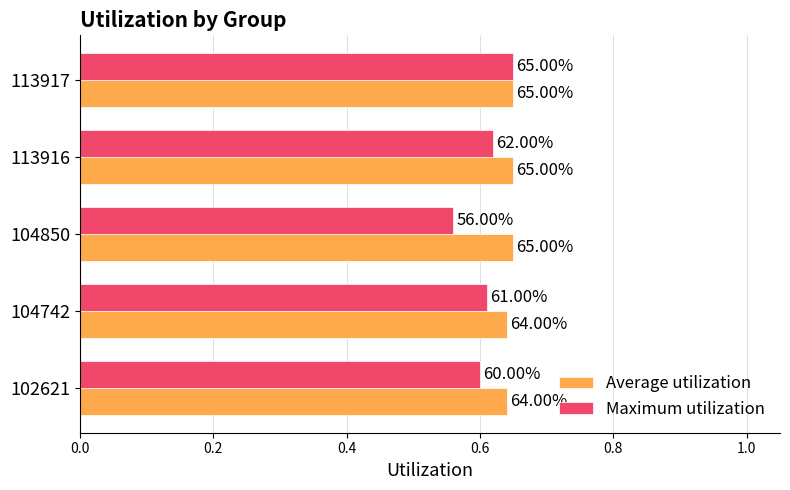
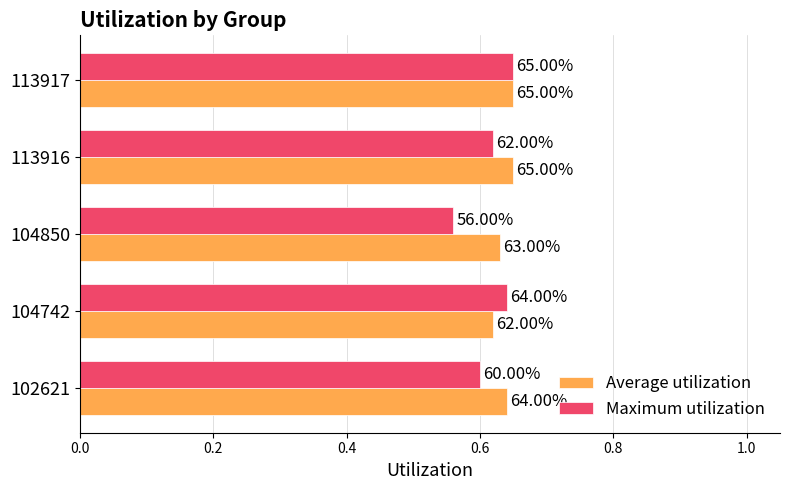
  {
    "Average utilization": {
      "113917": "65.00%",
      "113916": "65.00%",
-     "104850": "65.00%",
-     "104742": "64.00%",
+     "104850": "63.00%",
+     "104742": "62.00%",
      "102621": "64.00%"
    },
    "Maximum utilization": {
      "113917": "65.00%",
      "113916": "62.00%",
      "104850": "56.00%",
-     "104742": "61.00%",
+     "104742": "64.00%",
      "102621": "60.00%"
    }
  }
